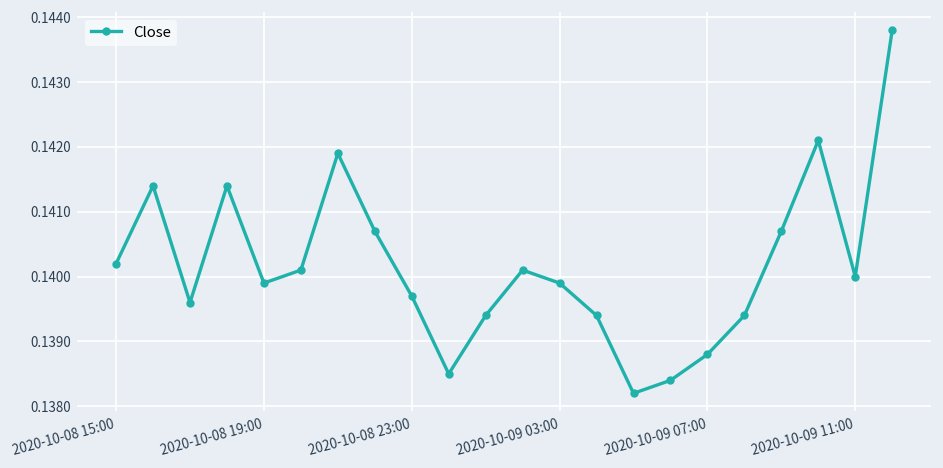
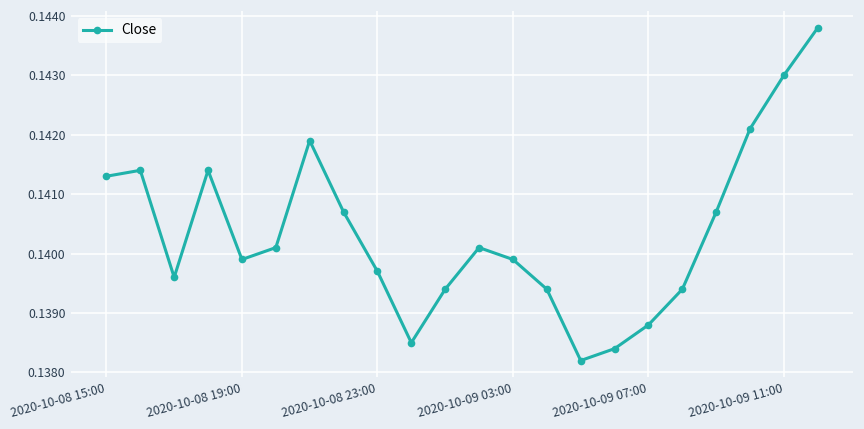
  {
-   "2020-10-08 15:00": 0.1402,
+   "2020-10-08 15:00": 0.1413,
    "2020-10-08 19:00": 0.1399,
    "2020-10-08 23:00": 0.1397,
    "2020-10-09 03:00": 0.1399,
    "2020-10-09 07:00": 0.1388,
-   "2020-10-09 11:00": 0.140
+   "2020-10-09 11:00": 0.143
  }
